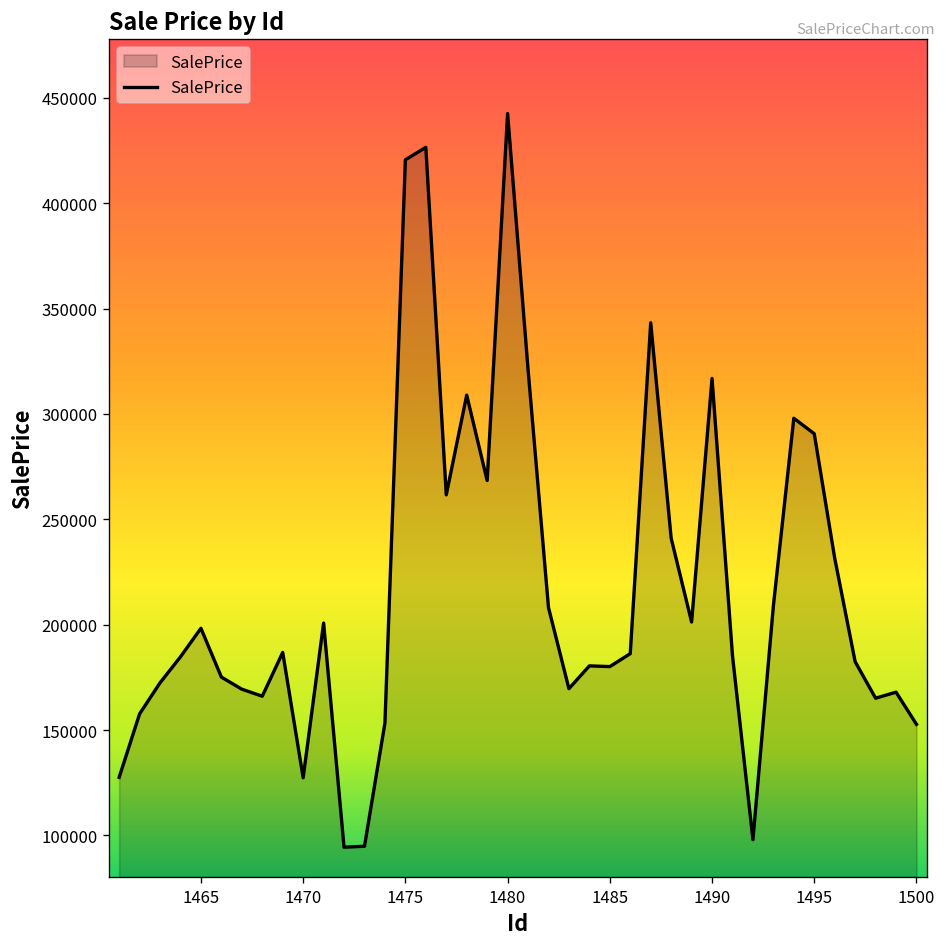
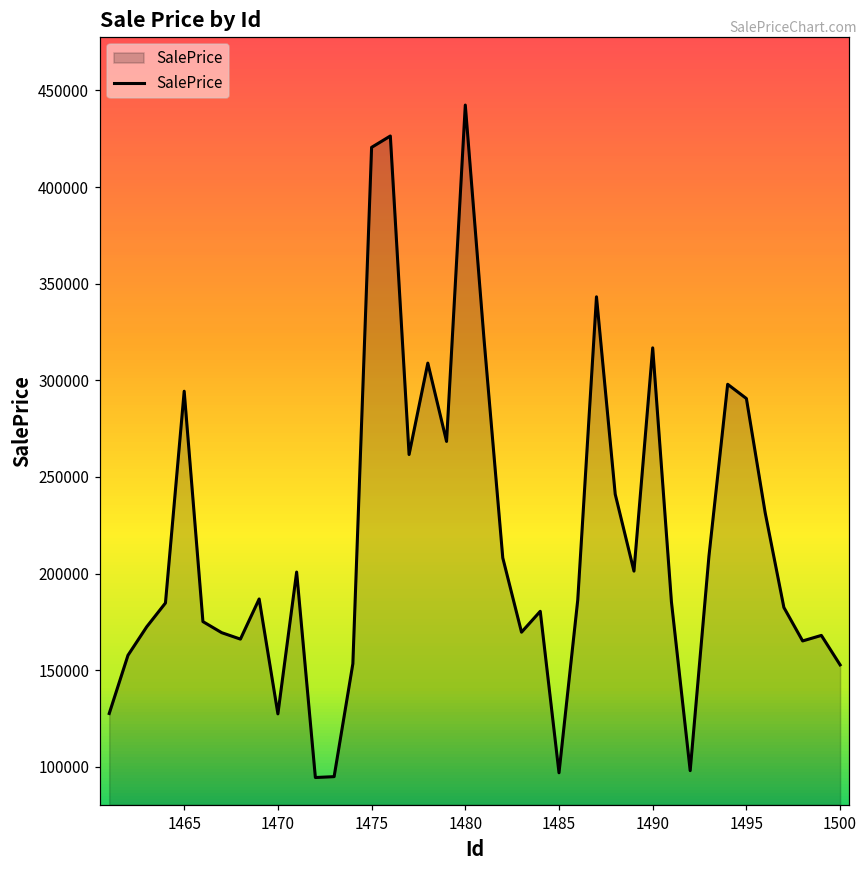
  {
-   "1465": 198000,
+   "1465": 294000,
    "1470": 127000,
    "1475": 421000,
    "1480": 442000,
-   "1485": 180000,
+   "1485": 97000,
    "1490": 317000,
    "1495": 291000,
    "1500": 153000
  }
